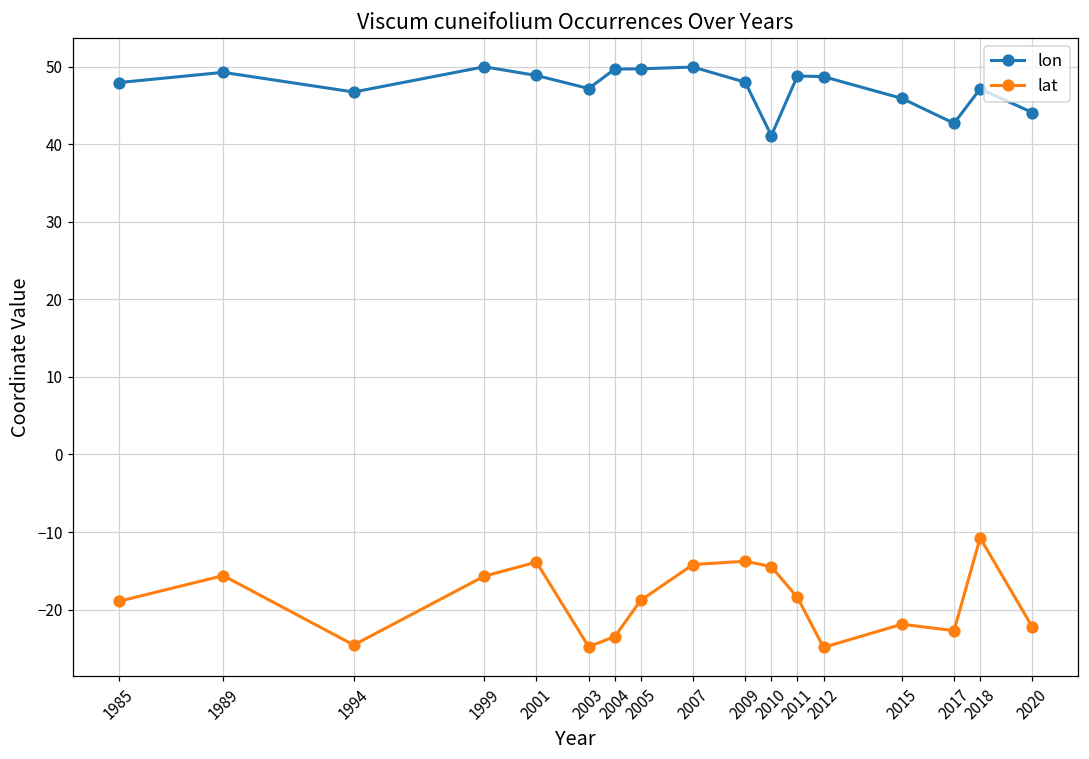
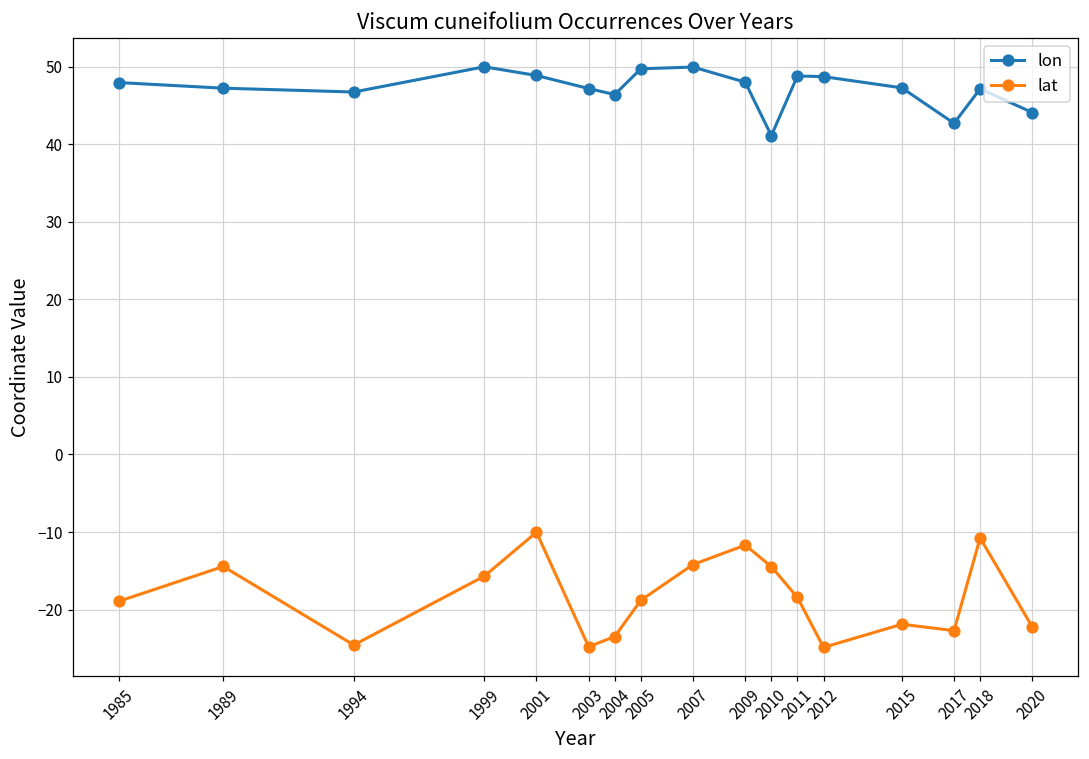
  {
    "lon": {
      "1985": 48,
-     "1989": 49,
+     "1989": 47,
      "1994": 47,
      "1999": 50,
      "2001": 49,
      "2003": 47,
-     "2004": 50,
+     "2004": 46,
      "2005": 50,
      "2007": 50,
      "2009": 48,
      "2010": 41,
      "2011": 49,
      "2012": 49,
-     "2015": 46,
+     "2015": 47,
      "2017": 43,
      "2018": 47,
      "2020": 44
    },
    "lat": {
      "1985": -19,
-     "1989": -16,
+     "1989": -14,
      "1994": -25,
      "1999": -16,
-     "2001": -14,
+     "2001": -10,
      "2003": -25,
      "2004": -23,
      "2005": -19,
      "2007": -14,
-     "2009": -14,
+     "2009": -12,
      "2010": -14,
      "2011": -18,
      "2012": -25,
      "2015": -22,
      "2017": -23,
      "2018": -11,
      "2020": -22
    }
  }
